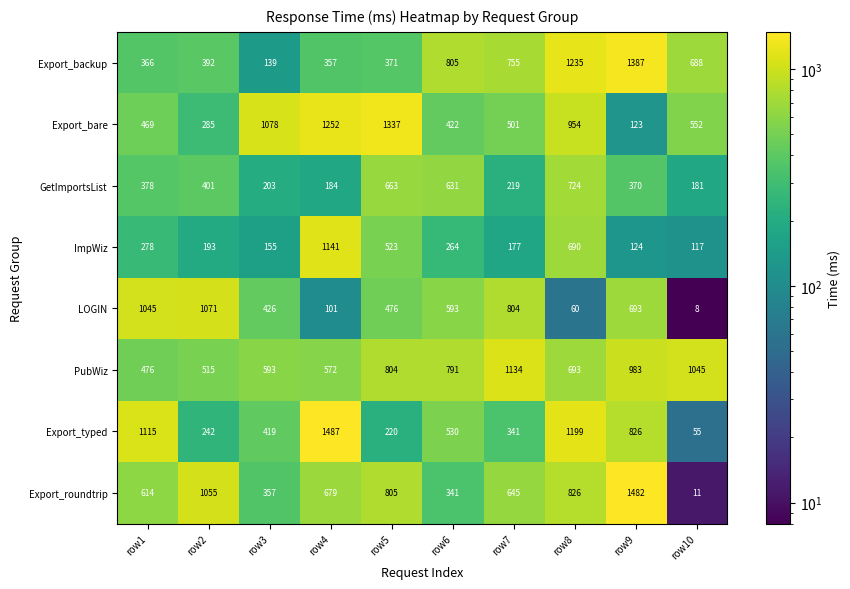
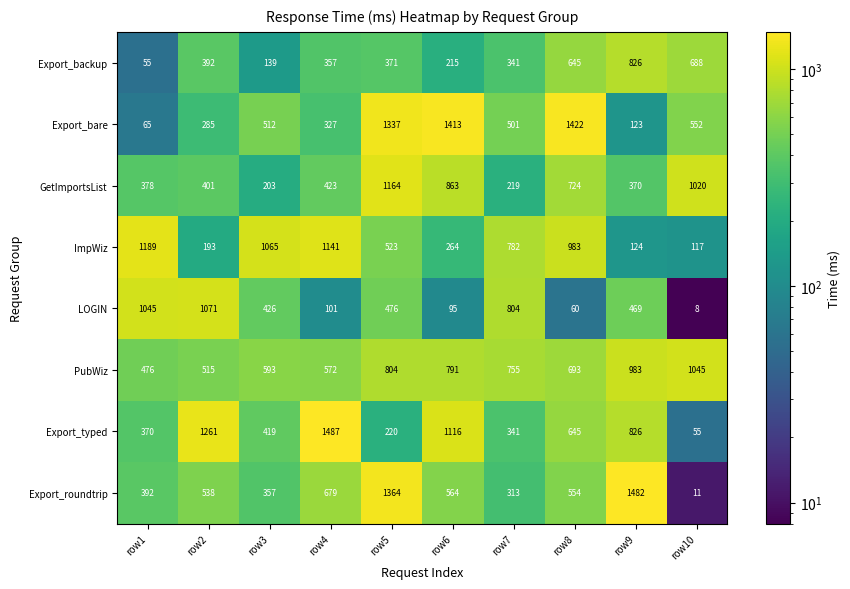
  {
    "Export_backup": {
-     "row1": 366,
+     "row1": 55,
      "row2": 392,
      "row3": 139,
      "row4": 357,
      "row5": 371,
-     "row6": 805,
-     "row7": 755,
-     "row8": 1235,
-     "row9": 1387,
+     "row6": 215,
+     "row7": 341,
+     "row8": 645,
+     "row9": 826,
      "row10": 688
    },
    "Export_bare": {
-     "row1": 469,
+     "row1": 65,
      "row2": 285,
-     "row3": 1078,
-     "row4": 1252,
+     "row3": 512,
+     "row4": 327,
      "row5": 1337,
-     "row6": 422,
+     "row6": 1413,
      "row7": 501,
-     "row8": 954,
+     "row8": 1422,
      "row9": 123,
      "row10": 552
    },
    "GetImportsList": {
      "row1": 378,
      "row2": 401,
      "row3": 203,
-     "row4": 184,
-     "row5": 663,
-     "row6": 631,
+     "row4": 423,
+     "row5": 1164,
+     "row6": 863,
      "row7": 219,
      "row8": 724,
      "row9": 370,
-     "row10": 181
+     "row10": 1020
    },
    "ImpWiz": {
-     "row1": 278,
+     "row1": 1189,
      "row2": 193,
-     "row3": 155,
+     "row3": 1065,
      "row4": 1141,
      "row5": 523,
      "row6": 264,
-     "row7": 177,
-     "row8": 690,
+     "row7": 782,
+     "row8": 983,
      "row9": 124,
      "row10": 117
    },
    "LOGIN": {
      "row1": 1045,
      "row2": 1071,
      "row3": 426,
      "row4": 101,
      "row5": 476,
-     "row6": 593,
+     "row6": 95,
      "row7": 804,
      "row8": 60,
-     "row9": 693,
+     "row9": 469,
      "row10": 8
    },
    "PubWiz": {
      "row1": 476,
      "row2": 515,
      "row3": 593,
      "row4": 572,
      "row5": 804,
      "row6": 791,
-     "row7": 1134,
+     "row7": 755,
      "row8": 693,
      "row9": 983,
      "row10": 1045
    },
    "Export_typed": {
-     "row1": 1115,
-     "row2": 242,
+     "row1": 370,
+     "row2": 1261,
      "row3": 419,
      "row4": 1487,
      "row5": 220,
-     "row6": 530,
+     "row6": 1116,
      "row7": 341,
-     "row8": 1199,
+     "row8": 645,
      "row9": 826,
      "row10": 55
    },
    "Export_roundtrip": {
-     "row1": 614,
-     "row2": 1055,
+     "row1": 392,
+     "row2": 538,
      "row3": 357,
      "row4": 679,
-     "row5": 805,
-     "row6": 341,
-     "row7": 645,
-     "row8": 826,
+     "row5": 1364,
+     "row6": 564,
+     "row7": 313,
+     "row8": 554,
      "row9": 1482,
      "row10": 11
    }
  }
